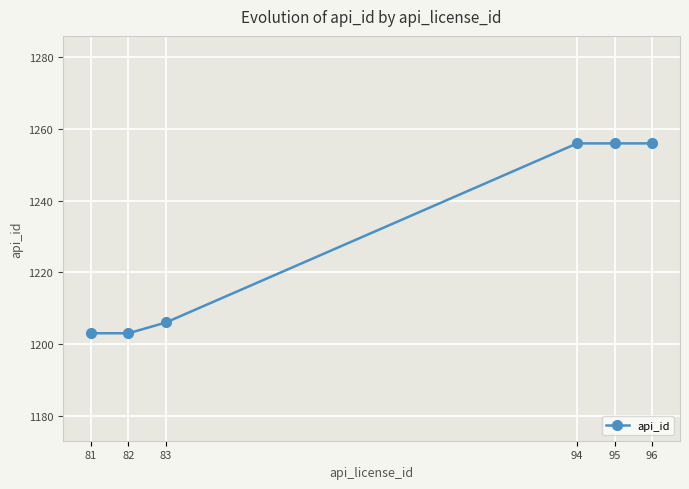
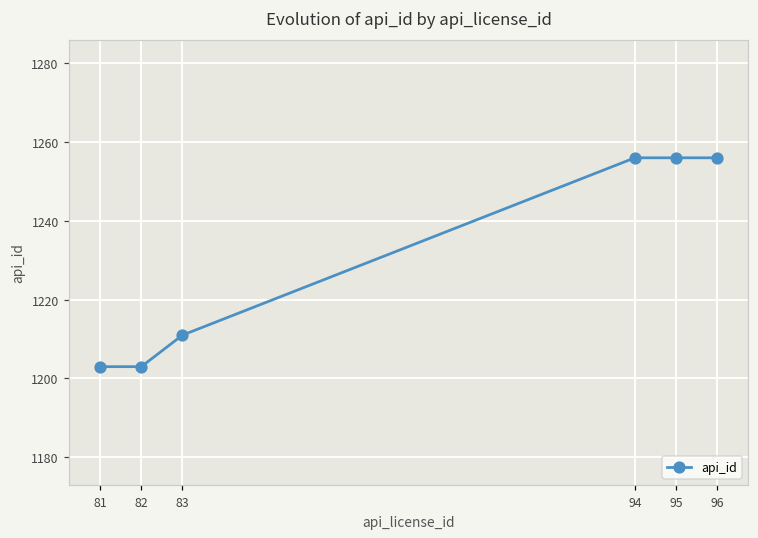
  {
    "81": 1203,
    "82": 1203,
-   "83": 1206,
+   "83": 1211,
    "94": 1256,
    "95": 1256,
    "96": 1256
  }
